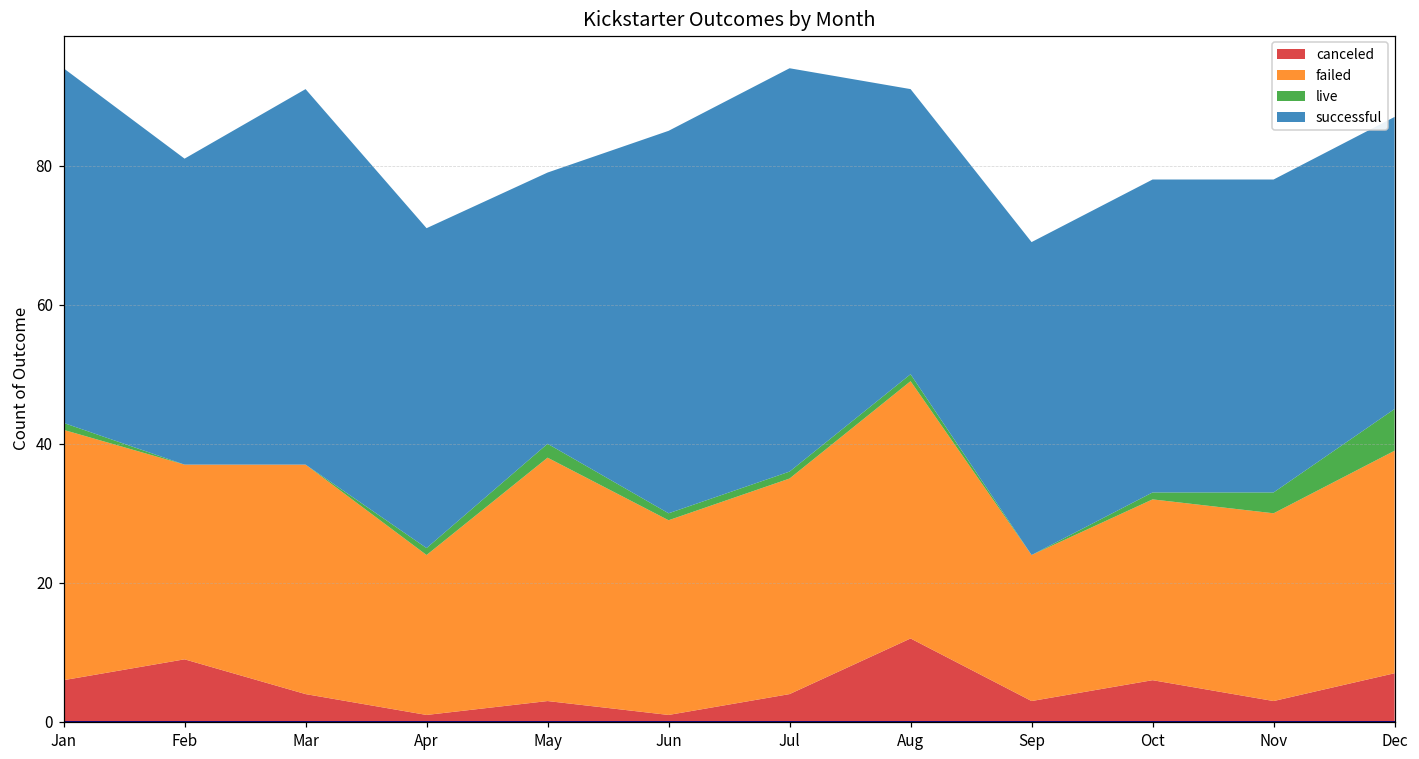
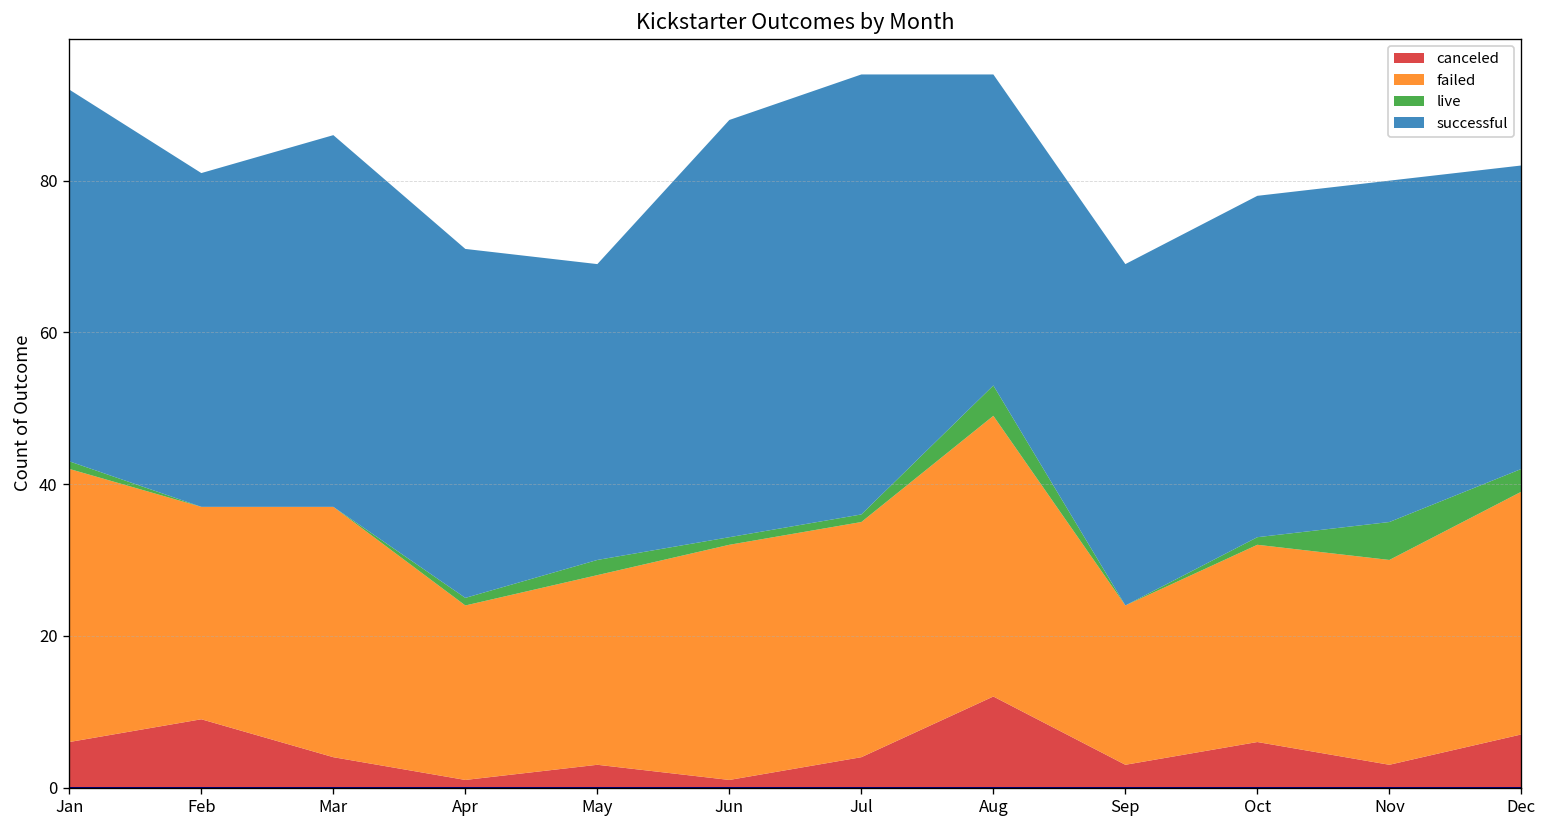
  {
    "canceled": {
      "Jan": 6,
      "Feb": 9,
      "Mar": 4,
      "Apr": 1,
      "May": 3,
      "Jun": 1,
      "Jul": 4,
      "Aug": 12,
      "Sep": 3,
      "Oct": 6,
      "Nov": 3,
      "Dec": 7
    },
    "failed": {
      "Jan": 36,
      "Apr": 23,
-     "May": 35,
-     "Jun": 28,
+     "May": 25,
+     "Jun": 31,
      "Jul": 31,
      "Aug": 37,
      "Oct": 26,
      "Nov": 27,
      "Dec": 32
    },
    "live": {
      "Jan": 1,
      "Apr": 1,
      "May": 2,
      "Jun": 1,
      "Jul": 1,
-     "Aug": 1,
+     "Aug": 4,
      "Oct": 1,
-     "Nov": 3,
-     "Dec": 6
+     "Nov": 5,
+     "Dec": 3
    },
    "successful": {
-     "Jan": 51,
+     "Jan": 49,
      "Feb": 44,
-     "Mar": 54,
+     "Mar": 49,
      "Apr": 46,
      "May": 39,
      "Jun": 55,
      "Jul": 58,
      "Aug": 41,
      "Sep": 45,
      "Oct": 45,
      "Nov": 45,
-     "Dec": 42
+     "Dec": 40
    }
  }
